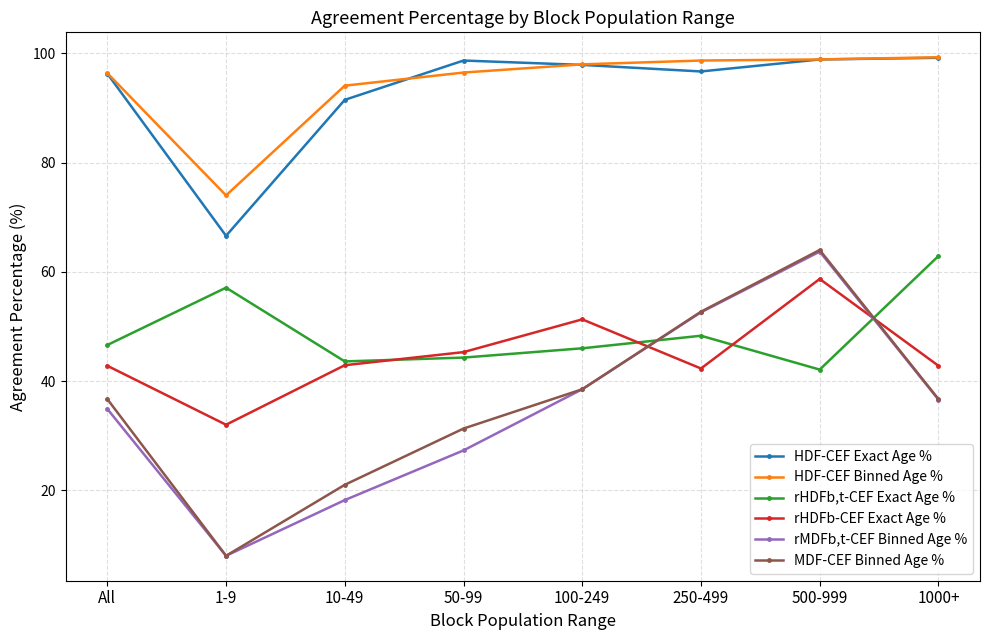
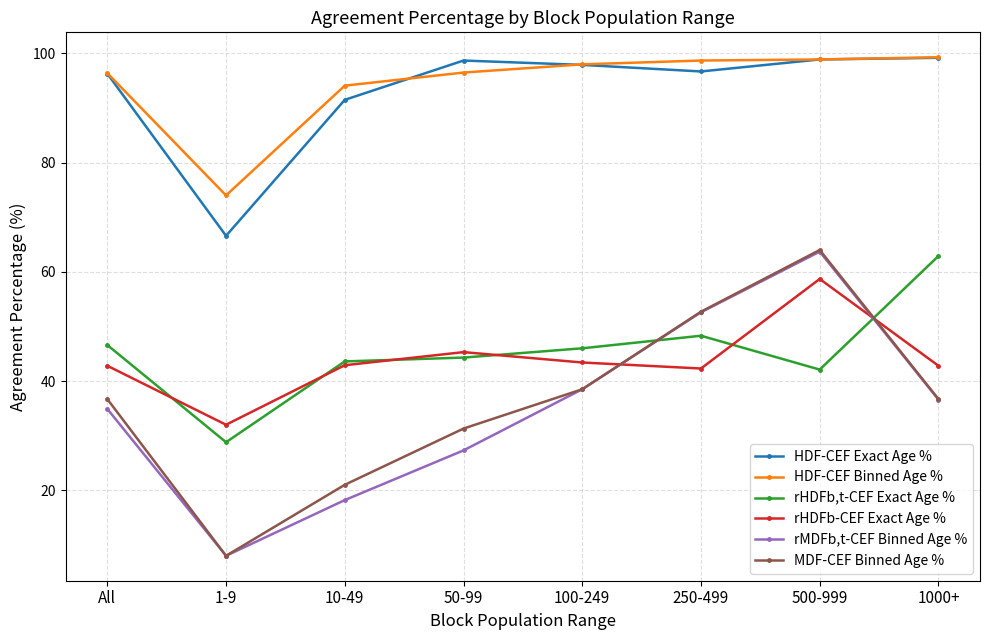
  {
    "HDF-CEF Exact Age %": {
      "1-9": 67,
      "10-49": 92,
      "50-99": 99,
      "250-499": 97
    },
    "HDF-CEF Binned Age %": {
      "1-9": 74,
      "10-49": 94,
      "50-99": 97,
      "250-499": 99
    },
    "rHDFb,t-CEF Exact Age %": {
      "All": 47,
-     "1-9": 57,
+     "1-9": 29,
      "10-49": 44,
      "50-99": 44,
      "100-249": 46,
      "250-499": 48,
      "500-999": 42,
      "1000+": 63
    },
    "rHDFb-CEF Exact Age %": {
      "All": 43,
      "1-9": 32,
      "10-49": 43,
      "50-99": 45,
-     "100-249": 51,
+     "100-249": 43,
      "250-499": 42,
      "500-999": 59,
      "1000+": 43
    },
    "rMDFb,t-CEF Binned Age %": {
      "All": 35,
      "10-49": 18,
      "50-99": 27
    },
    "MDF-CEF Binned Age %": {
      "All": 37,
      "10-49": 21,
      "50-99": 31
    }
  }
